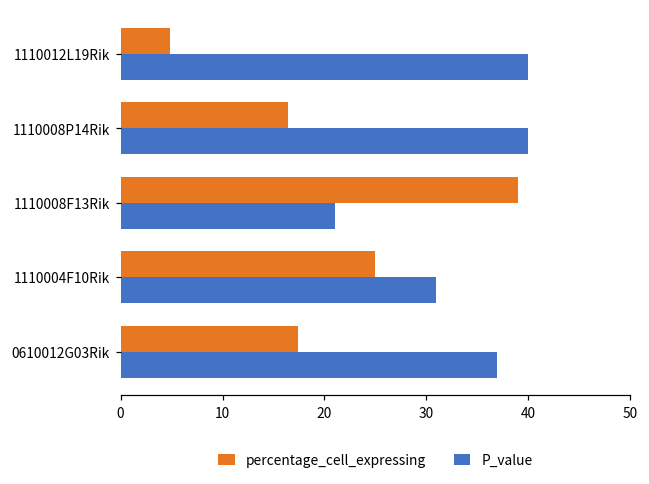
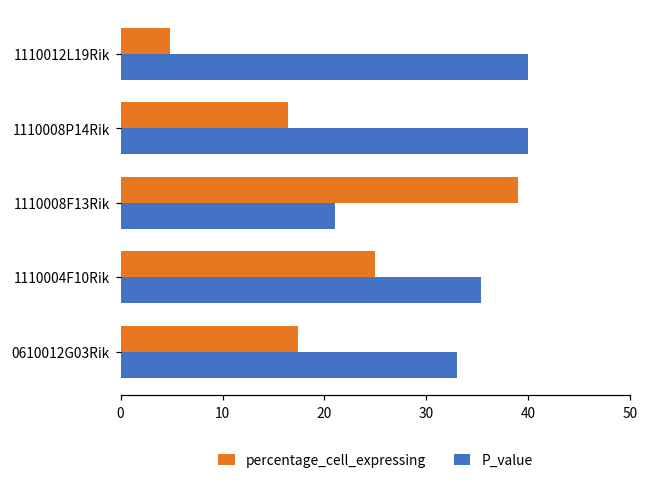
  {
    "percentage_cell_expressing": {
      "1110012L19Rik": 5,
      "1110008P14Rik": 16,
      "1110008F13Rik": 39,
      "1110004F10Rik": 25,
      "0610012G03Rik": 17
    },
    "P_value": {
      "1110012L19Rik": 40,
      "1110008P14Rik": 40,
      "1110008F13Rik": 21,
-     "1110004F10Rik": 31,
-     "0610012G03Rik": 37
+     "1110004F10Rik": 35,
+     "0610012G03Rik": 33
    }
  }
